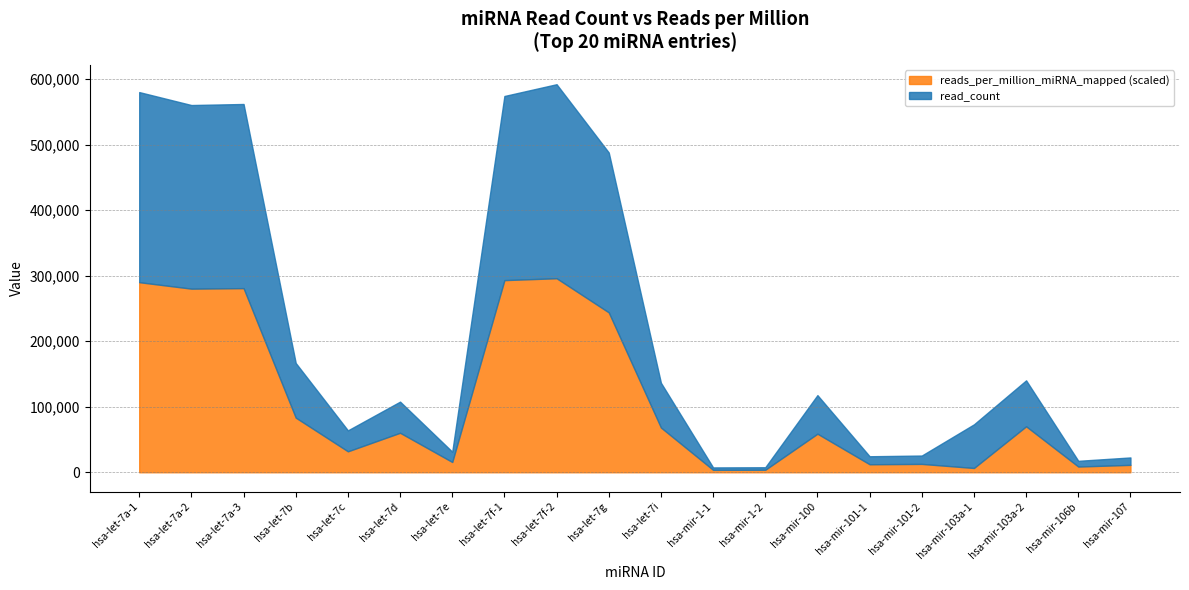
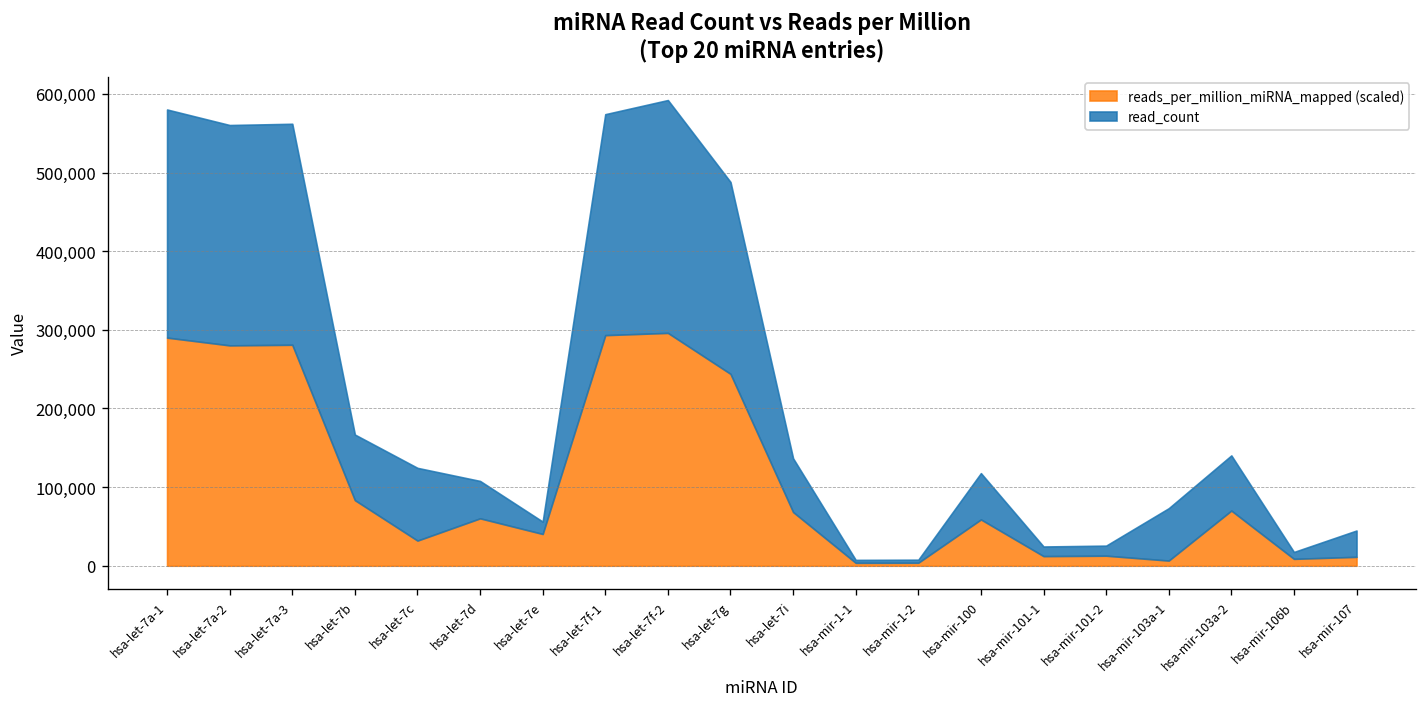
  {
    "reads_per_million_miRNA_mapped (scaled)": {
      "hsa-let-7a-1": "290,000",
      "hsa-let-7a-2": "280,000",
      "hsa-let-7a-3": "280,000",
      "hsa-let-7b": "80,000",
      "hsa-let-7c": "30,000",
      "hsa-let-7d": "60,000",
-     "hsa-let-7e": "20,000",
+     "hsa-let-7e": "40,000",
      "hsa-let-7f-1": "290,000",
      "hsa-let-7f-2": "300,000",
      "hsa-let-7g": "240,000",
      "hsa-let-7i": "70,000",
      "hsa-mir-100": "60,000",
      "hsa-mir-101-1": "10,000",
      "hsa-mir-101-2": "10,000",
      "hsa-mir-103a-1": "10,000",
      "hsa-mir-103a-2": "70,000",
      "hsa-mir-106b": "10,000",
      "hsa-mir-107": "10,000"
    },
    "read_count": {
      "hsa-let-7a-1": "290,000",
      "hsa-let-7a-2": "280,000",
      "hsa-let-7a-3": "280,000",
      "hsa-let-7b": "80,000",
-     "hsa-let-7c": "30,000",
+     "hsa-let-7c": "90,000",
      "hsa-let-7d": "50,000",
      "hsa-let-7e": "20,000",
      "hsa-let-7f-1": "280,000",
      "hsa-let-7f-2": "300,000",
      "hsa-let-7g": "240,000",
      "hsa-let-7i": "70,000",
      "hsa-mir-100": "60,000",
      "hsa-mir-101-1": "10,000",
      "hsa-mir-101-2": "10,000",
      "hsa-mir-103a-1": "70,000",
      "hsa-mir-103a-2": "70,000",
      "hsa-mir-106b": "10,000",
-     "hsa-mir-107": "10,000"
+     "hsa-mir-107": "30,000"
    }
  }
